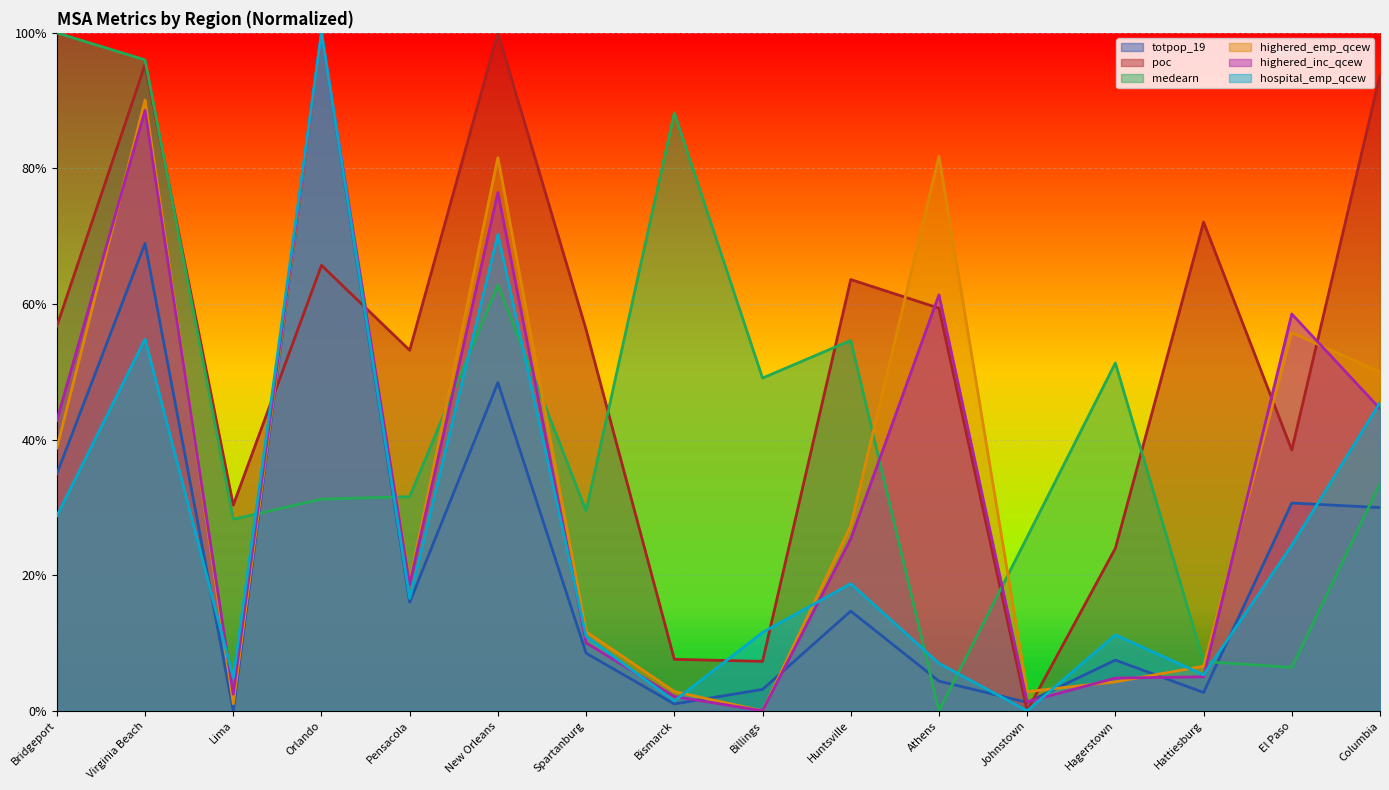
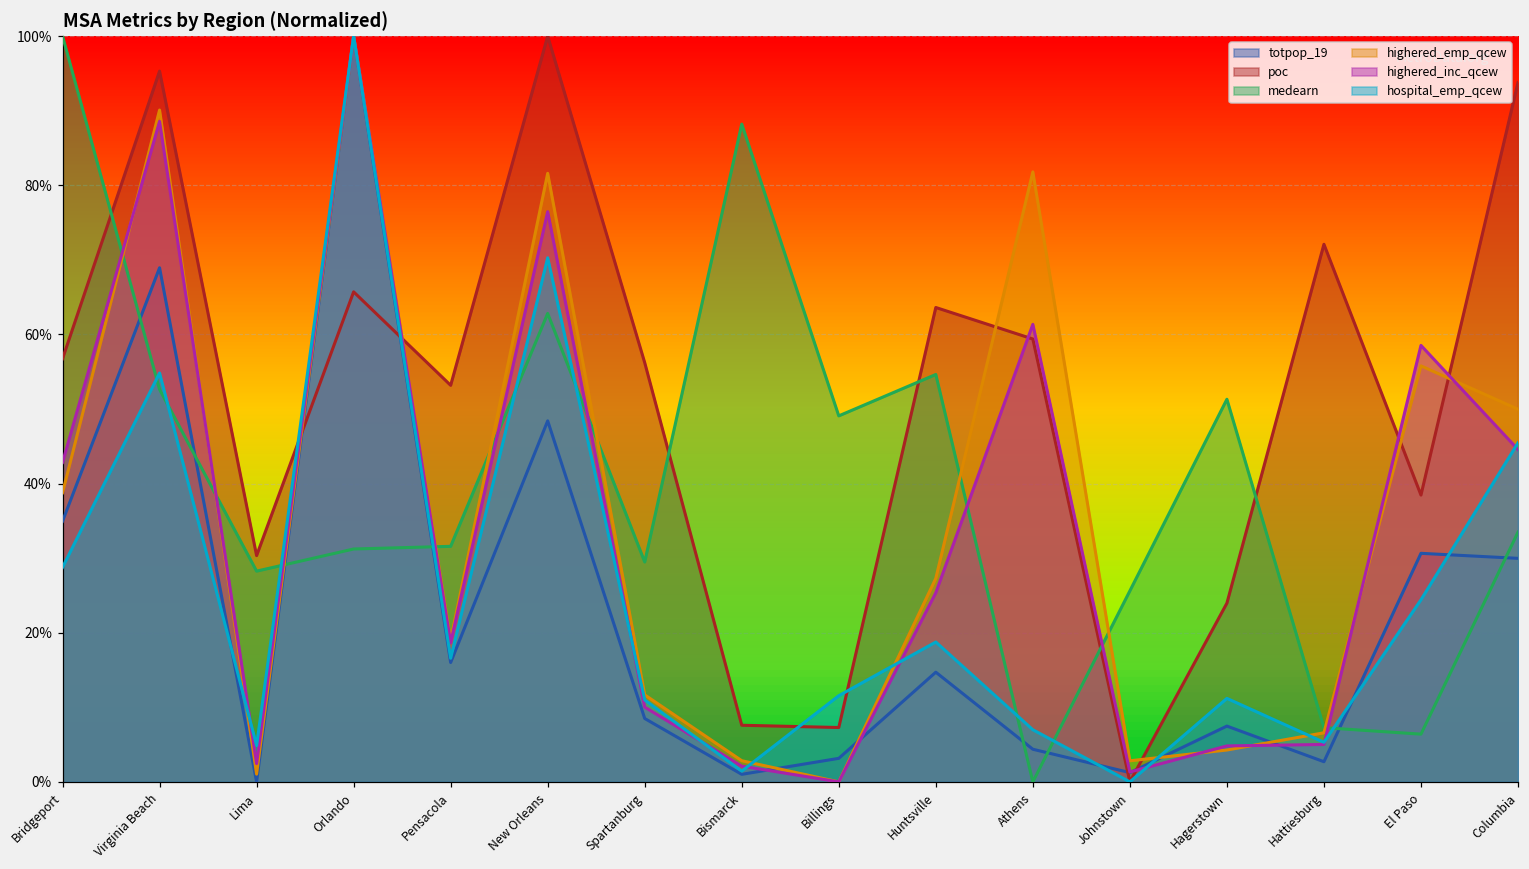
  {
    "totpop_19": {
      "Bridgeport": "35%",
      "Virginia Beach": "69%",
      "Lima": "0%",
      "Pensacola": "16%",
      "New Orleans": "48%",
      "Spartanburg": "8%",
      "Bismarck": "1%",
      "Billings": "3%",
      "Huntsville": "15%",
      "Athens": "4%",
      "Hagerstown": "7%",
      "Hattiesburg": "3%",
      "El Paso": "31%",
      "Columbia": "30%"
    },
    "poc": {
      "Bridgeport": "57%",
      "Virginia Beach": "95%",
      "Lima": "30%",
      "Orlando": "66%",
      "Pensacola": "53%",
      "New Orleans": "100%",
      "Spartanburg": "56%",
      "Bismarck": "8%",
      "Billings": "7%",
      "Huntsville": "64%",
      "Athens": "59%",
      "Hagerstown": "24%",
      "Hattiesburg": "72%",
      "El Paso": "38%",
      "Columbia": "94%"
    },
    "medearn": {
      "Bridgeport": "100%",
-     "Virginia Beach": "96%",
+     "Virginia Beach": "53%",
      "Lima": "28%",
      "Orlando": "31%",
      "Pensacola": "32%",
      "New Orleans": "63%",
      "Spartanburg": "29%",
      "Bismarck": "88%",
      "Billings": "49%",
      "Huntsville": "55%",
      "Athens": "0%",
      "Johnstown": "26%",
      "Hagerstown": "51%",
      "Hattiesburg": "7%",
      "El Paso": "6%",
      "Columbia": "33%"
    },
    "highered_emp_qcew": {
      "Bridgeport": "39%",
      "Virginia Beach": "90%",
      "Lima": "1%",
      "New Orleans": "82%",
      "Spartanburg": "12%",
      "Bismarck": "3%",
      "Huntsville": "27%",
      "Athens": "82%",
      "Johnstown": "3%",
      "Hagerstown": "4%",
      "Hattiesburg": "7%",
      "El Paso": "56%",
      "Columbia": "50%"
    },
    "highered_inc_qcew": {
      "Bridgeport": "43%",
      "Virginia Beach": "89%",
      "Lima": "2%",
      "New Orleans": "76%",
      "Spartanburg": "10%",
      "Bismarck": "2%",
      "Huntsville": "25%",
      "Athens": "61%",
      "Hagerstown": "5%",
      "El Paso": "59%",
      "Columbia": "45%"
    },
    "hospital_emp_qcew": {
      "Bridgeport": "29%",
      "Virginia Beach": "55%",
      "Lima": "5%",
      "Pensacola": "17%",
      "New Orleans": "70%",
      "Spartanburg": "11%",
      "Bismarck": "1%",
      "Billings": "12%",
      "Huntsville": "19%",
      "Athens": "7%",
      "Hagerstown": "11%",
      "El Paso": "24%",
      "Columbia": "45%"
    }
  }
